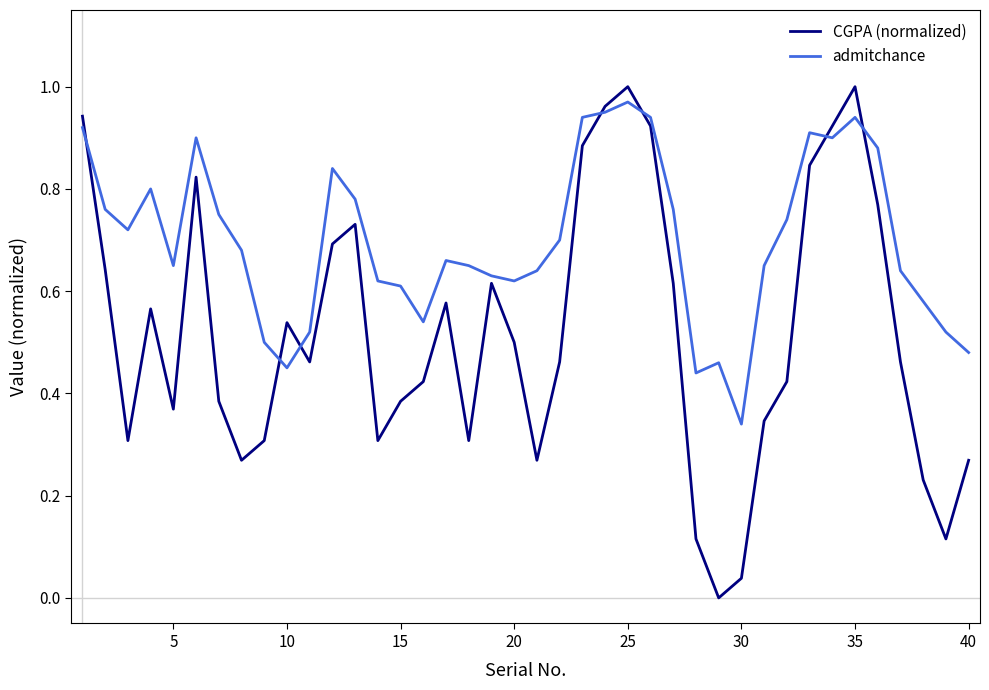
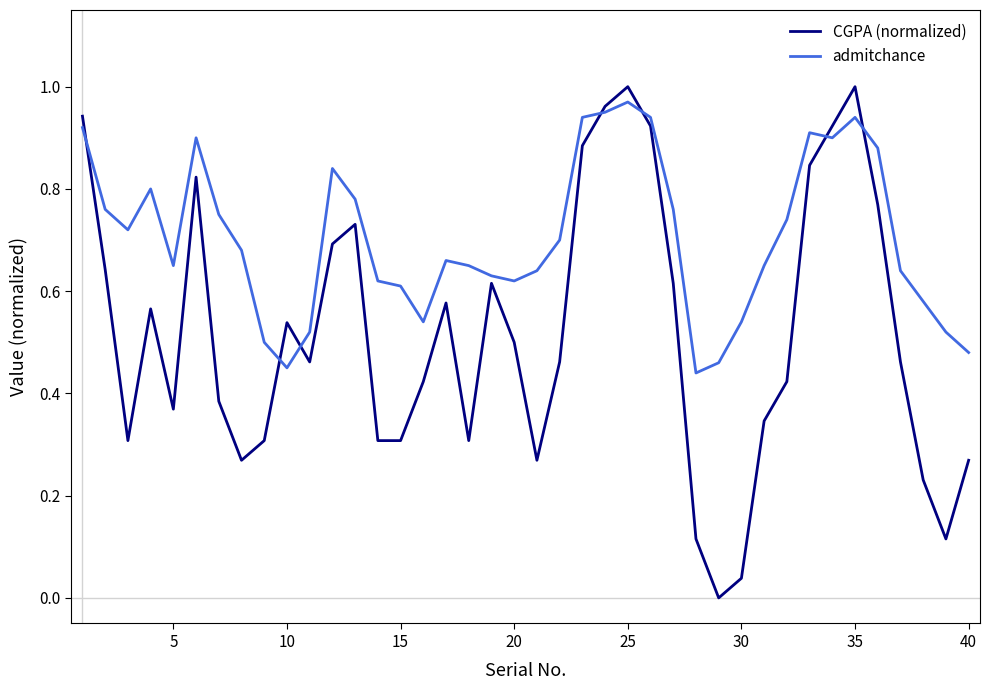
  {
    "CGPA (normalized)": {
      "5": 0.37,
      "10": 0.54,
-     "15": 0.38,
+     "15": 0.31,
      "20": 0.50,
      "25": 1.00,
      "30": 0.04,
      "35": 1.00,
      "40": 0.27
    },
    "admitchance": {
      "5": 0.65,
      "10": 0.45,
      "15": 0.61,
      "20": 0.62,
      "25": 0.97,
-     "30": 0.34,
+     "30": 0.54,
      "35": 0.94,
      "40": 0.48
    }
  }
